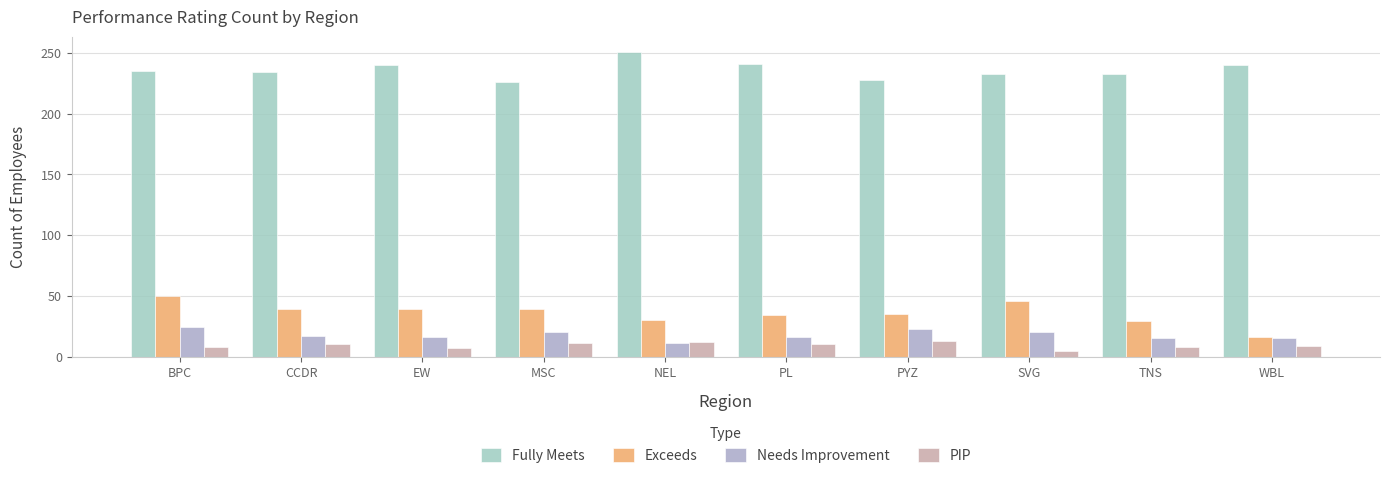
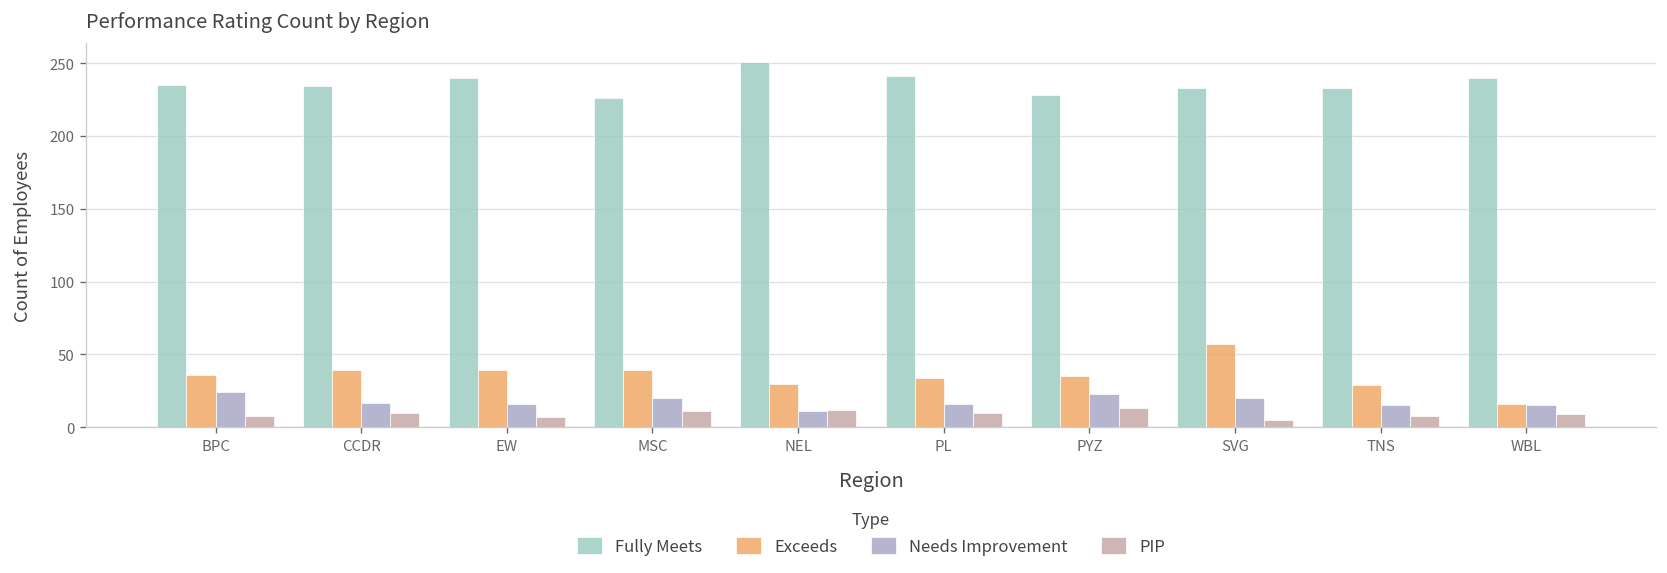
  {
    "Exceeds": {
-     "BPC": 50,
+     "BPC": 36,
      "CCDR": 39,
      "EW": 39,
      "MSC": 39,
      "NEL": 30,
      "PL": 34,
      "PYZ": 35,
-     "SVG": 46,
+     "SVG": 57,
      "TNS": 29,
      "WBL": 16
    }
  }
